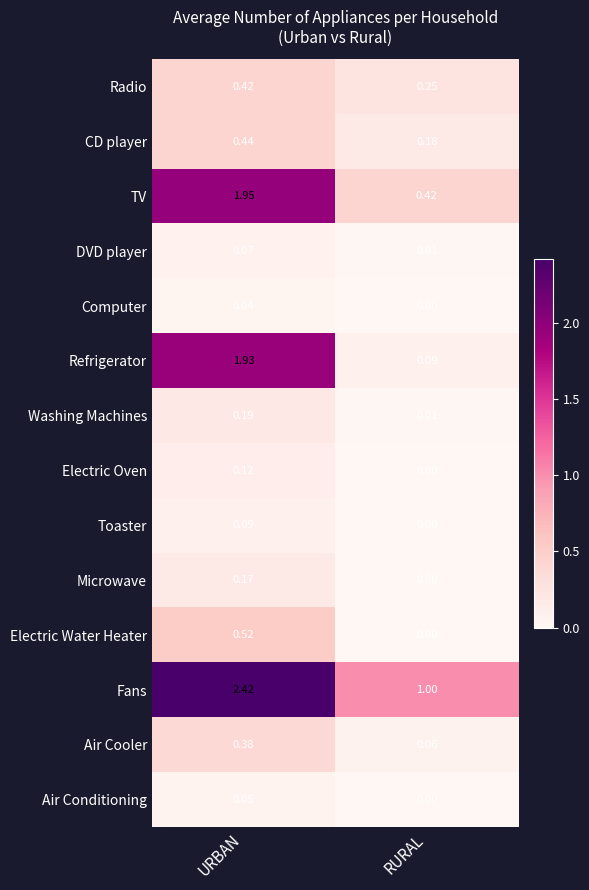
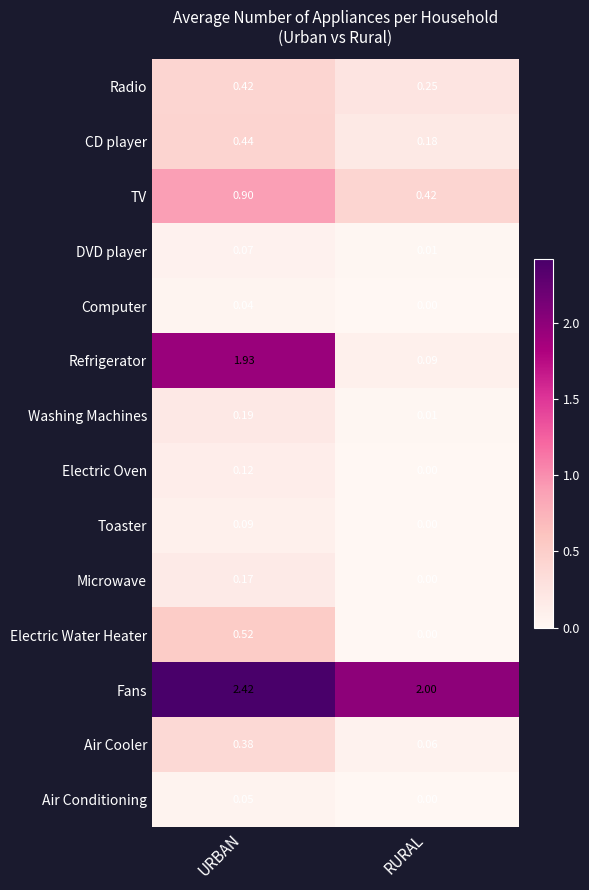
  {
    "TV": {
-     "URBAN": 1.95
+     "URBAN": 0.90
    },
    "Refrigerator": {
      "URBAN": 1.93
    },
    "Electric Water Heater": {
      "URBAN": 0.52
    },
    "Fans": {
      "URBAN": 2.42,
-     "RURAL": 1.00
+     "RURAL": 2.00
    }
  }
